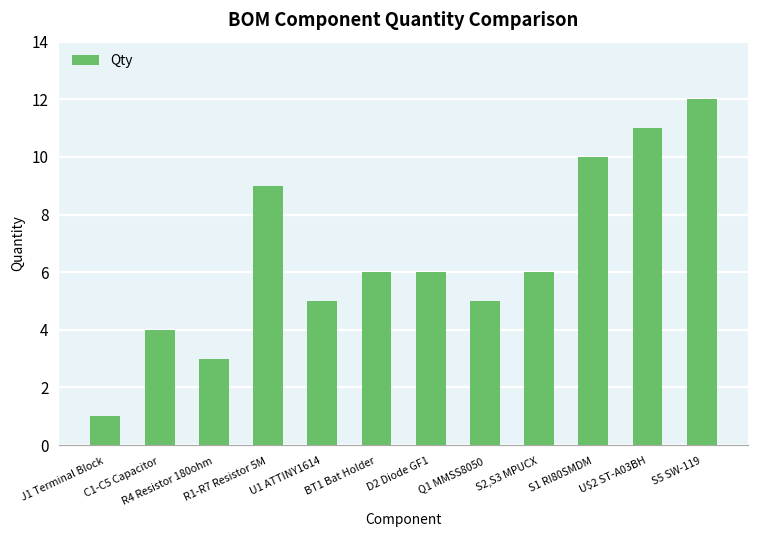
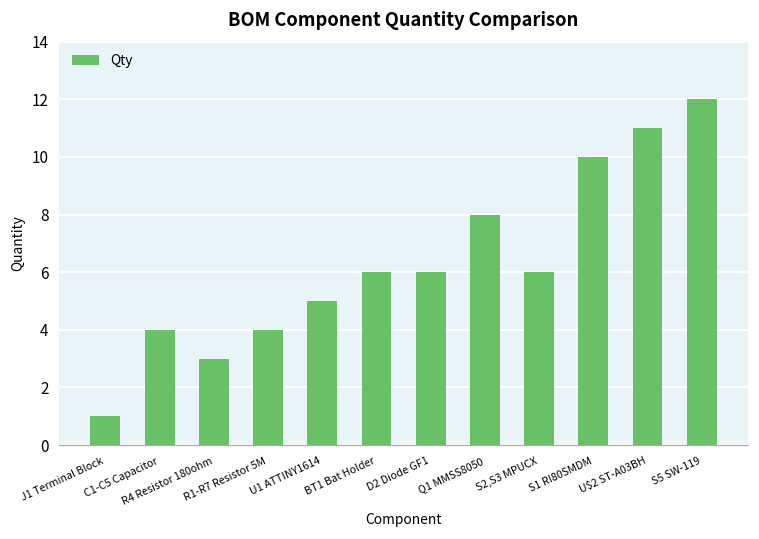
  {
    "J1 Terminal Block": 1,
    "C1-C5 Capacitor": 4,
    "R4 Resistor 180ohm": 3,
-   "R1-R7 Resistor 5M": 9,
+   "R1-R7 Resistor 5M": 4,
    "U1 ATTINY1614": 5,
    "BT1 Bat Holder": 6,
    "D2 Diode GF1": 6,
-   "Q1 MMSS8050": 5,
+   "Q1 MMSS8050": 8,
    "S2,S3 MPUCX": 6,
    "S1 RI80SMDM": 10,
    "U$2 ST-A03BH": 11,
    "S5 SW-119": 12
  }
